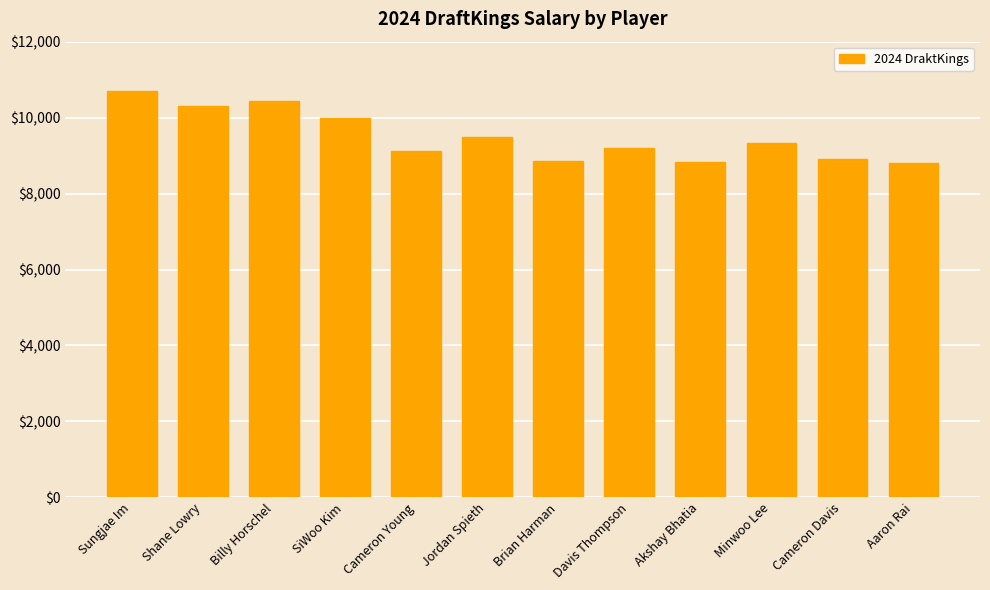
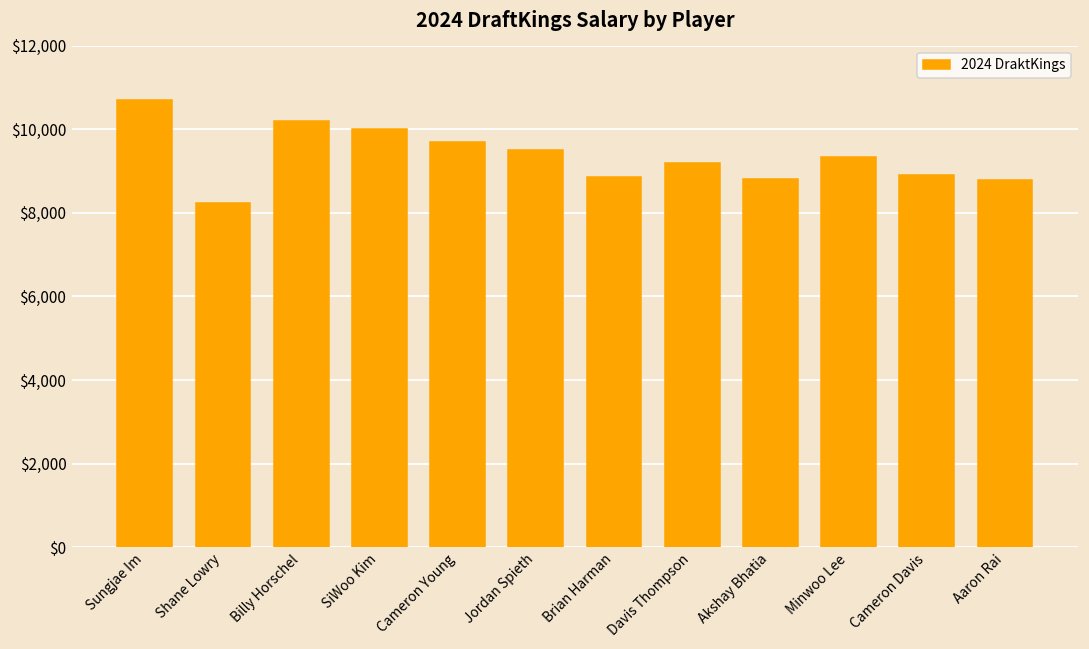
  {
    "Sungjae Im": "$10,700",
-   "Shane Lowry": "$10,300",
-   "Billy Horschel": "$10,400",
+   "Shane Lowry": "$8,200",
+   "Billy Horschel": "$10,200",
    "SiWoo Kim": "$10,000",
-   "Cameron Young": "$9,100",
+   "Cameron Young": "$9,700",
    "Jordan Spieth": "$9,500",
    "Brian Harman": "$8,900",
    "Davis Thompson": "$9,200",
    "Akshay Bhatia": "$8,800",
    "Minwoo Lee": "$9,300",
    "Cameron Davis": "$8,900",
    "Aaron Rai": "$8,800"
  }
